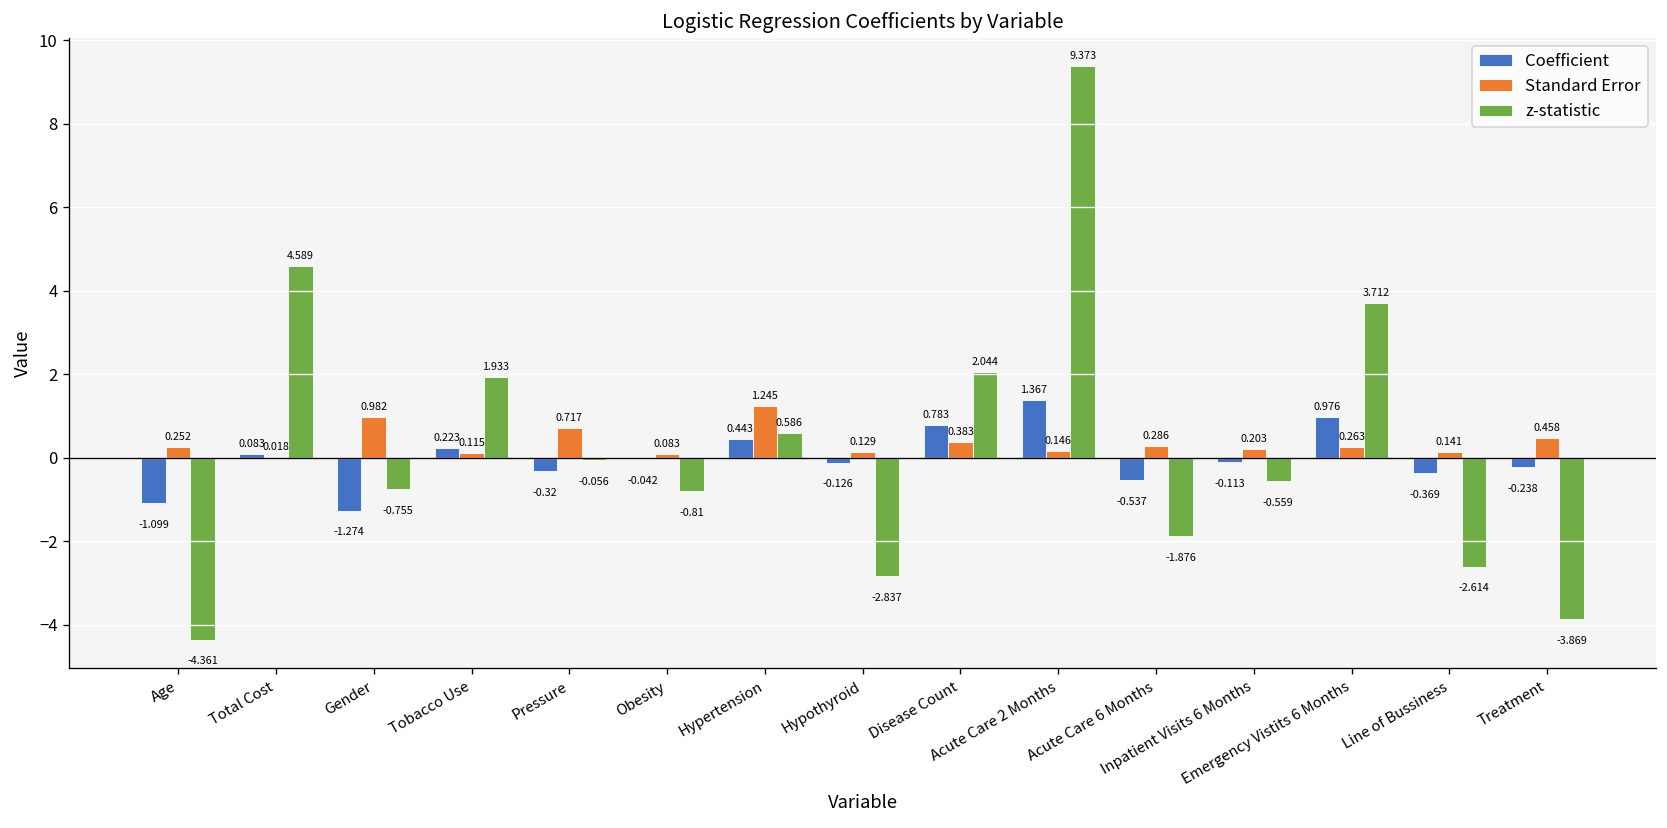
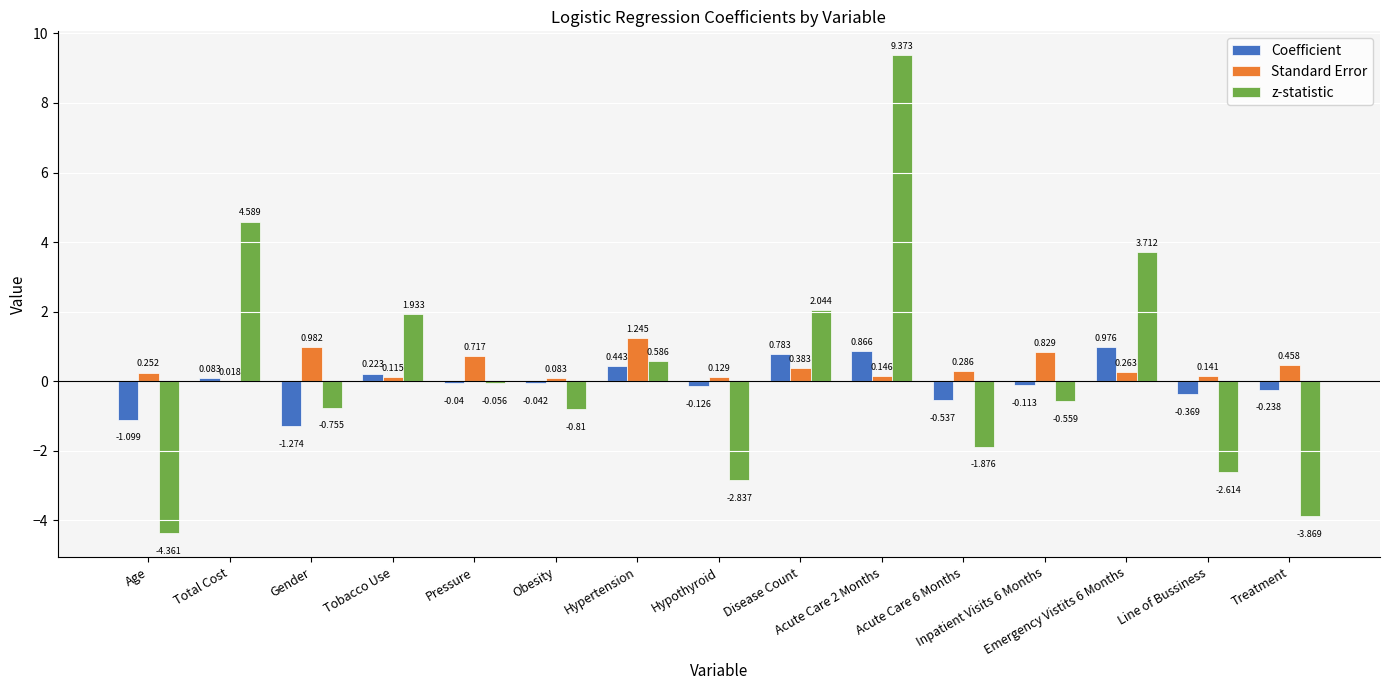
  {
    "Coefficient": {
      "Age": -1.099,
      "Total Cost": 0.083,
      "Gender": -1.274,
      "Tobacco Use": 0.223,
-     "Pressure": -0.32,
+     "Pressure": -0.04,
      "Obesity": -0.042,
      "Hypertension": 0.443,
      "Hypothyroid": -0.126,
      "Disease Count": 0.783,
-     "Acute Care 2 Months": 1.367,
+     "Acute Care 2 Months": 0.866,
      "Acute Care 6 Months": -0.537,
      "Inpatient Visits 6 Months": -0.113,
      "Emergency Vistits 6 Months": 0.976,
      "Line of Bussiness": -0.369,
      "Treatment": -0.238
    },
    "Standard Error": {
      "Age": 0.252,
      "Total Cost": 0.018,
      "Gender": 0.982,
      "Tobacco Use": 0.115,
      "Pressure": 0.717,
      "Obesity": 0.083,
      "Hypertension": 1.245,
      "Hypothyroid": 0.129,
      "Disease Count": 0.383,
      "Acute Care 2 Months": 0.146,
      "Acute Care 6 Months": 0.286,
-     "Inpatient Visits 6 Months": 0.203,
+     "Inpatient Visits 6 Months": 0.829,
      "Emergency Vistits 6 Months": 0.263,
      "Line of Bussiness": 0.141,
      "Treatment": 0.458
    },
    "z-statistic": {
      "Age": -4.361,
      "Total Cost": 4.589,
      "Gender": -0.755,
      "Tobacco Use": 1.933,
      "Pressure": -0.056,
      "Obesity": -0.81,
      "Hypertension": 0.586,
      "Hypothyroid": -2.837,
      "Disease Count": 2.044,
      "Acute Care 2 Months": 9.373,
      "Acute Care 6 Months": -1.876,
      "Inpatient Visits 6 Months": -0.559,
      "Emergency Vistits 6 Months": 3.712,
      "Line of Bussiness": -2.614,
      "Treatment": -3.869
    }
  }
